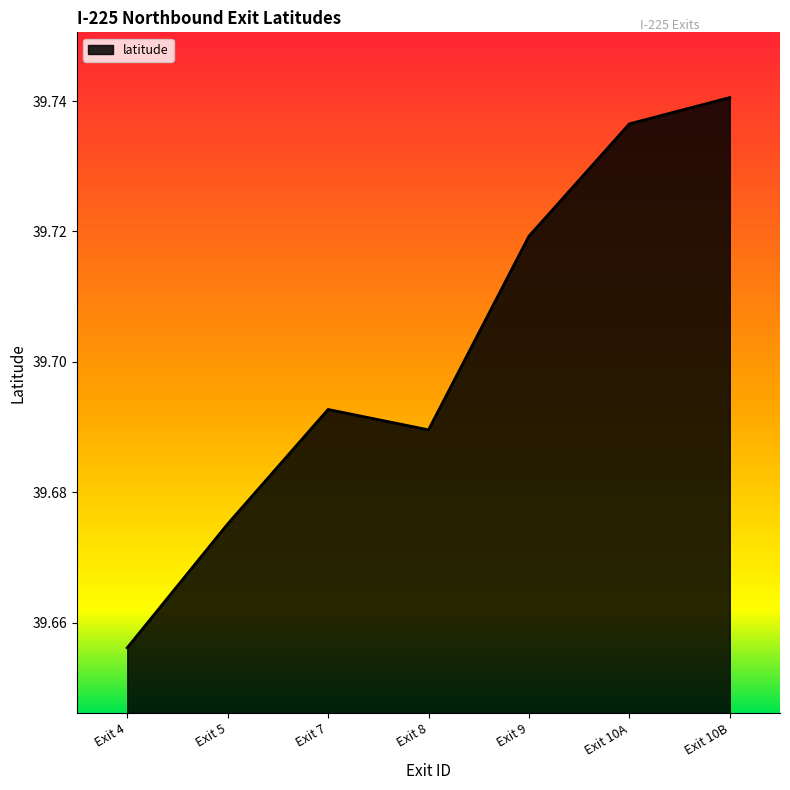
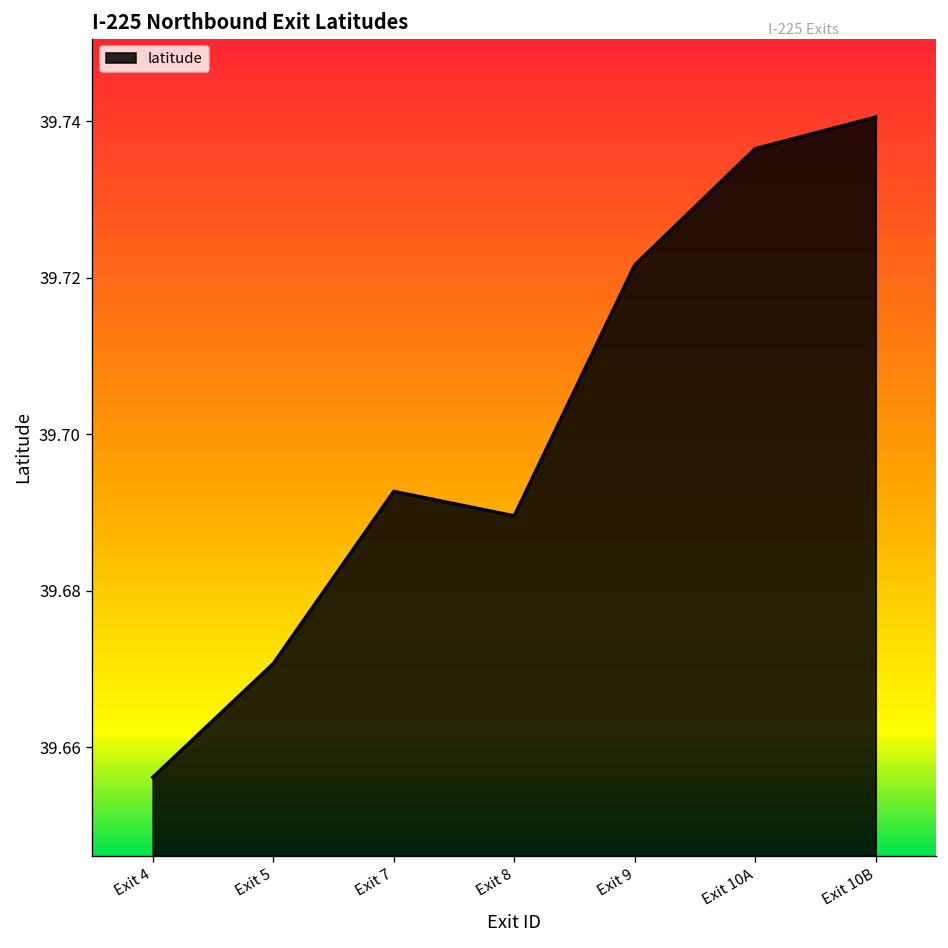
  {
    "Exit 4": 39.656,
-   "Exit 5": 39.675,
+   "Exit 5": 39.671,
    "Exit 7": 39.693,
    "Exit 8": 39.690,
-   "Exit 9": 39.719,
+   "Exit 9": 39.722,
    "Exit 10A": 39.737,
    "Exit 10B": 39.741
  }
